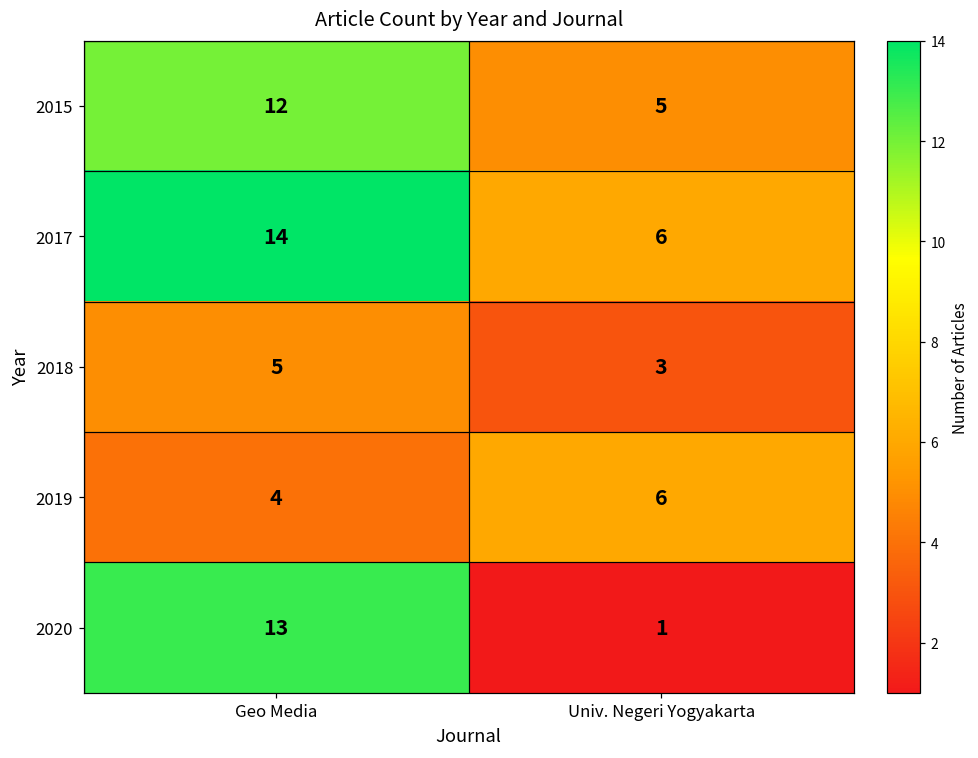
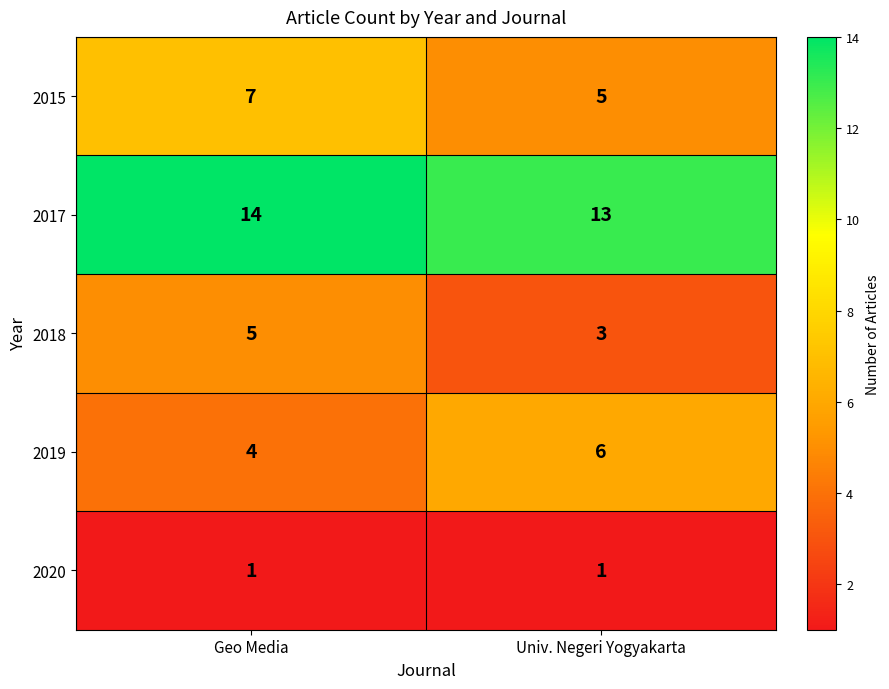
  {
    "2015": {
-     "Geo Media": 12,
+     "Geo Media": 7,
      "Univ. Negeri Yogyakarta": 5
    },
    "2017": {
      "Geo Media": 14,
-     "Univ. Negeri Yogyakarta": 6
+     "Univ. Negeri Yogyakarta": 13
    },
    "2018": {
      "Geo Media": 5,
      "Univ. Negeri Yogyakarta": 3
    },
    "2019": {
      "Geo Media": 4,
      "Univ. Negeri Yogyakarta": 6
    },
    "2020": {
-     "Geo Media": 13,
+     "Geo Media": 1,
      "Univ. Negeri Yogyakarta": 1
    }
  }
